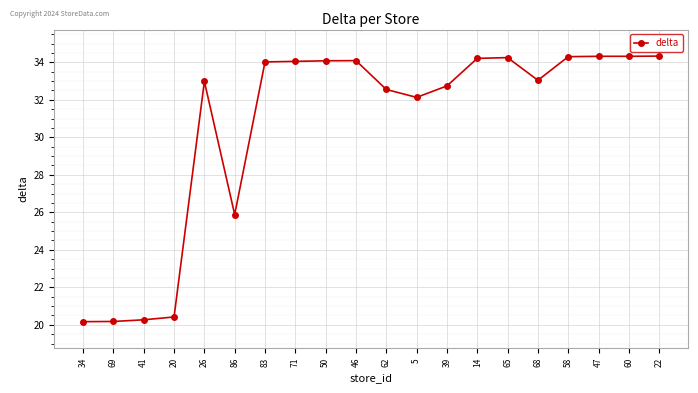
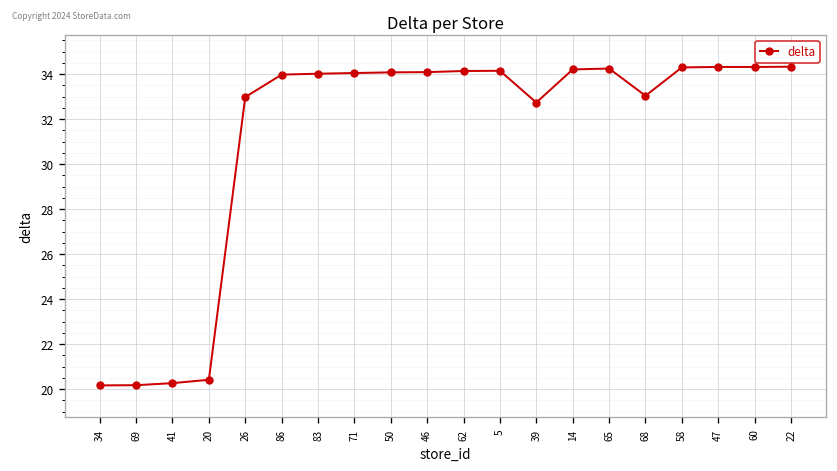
  {
    "34": 20.2,
    "69": 20.2,
    "41": 20.3,
    "20": 20.4,
    "26": 33.0,
-   "86": 25.9,
+   "86": 34.0,
    "83": 34.0,
    "71": 34.1,
    "50": 34.1,
    "46": 34.1,
-   "62": 32.6,
-   "5": 32.1,
+   "62": 34.1,
+   "5": 34.2,
    "39": 32.7,
    "14": 34.2,
    "65": 34.3,
    "68": 33.0,
    "58": 34.3,
    "47": 34.3,
    "60": 34.3,
    "22": 34.3
  }
